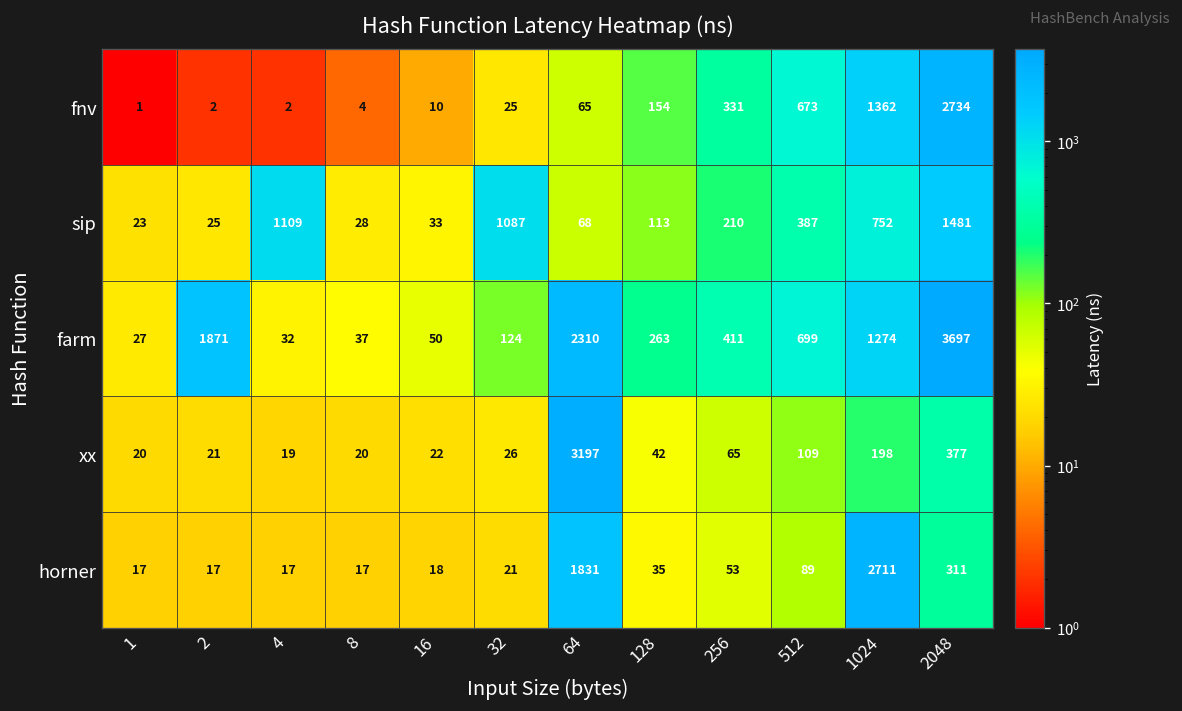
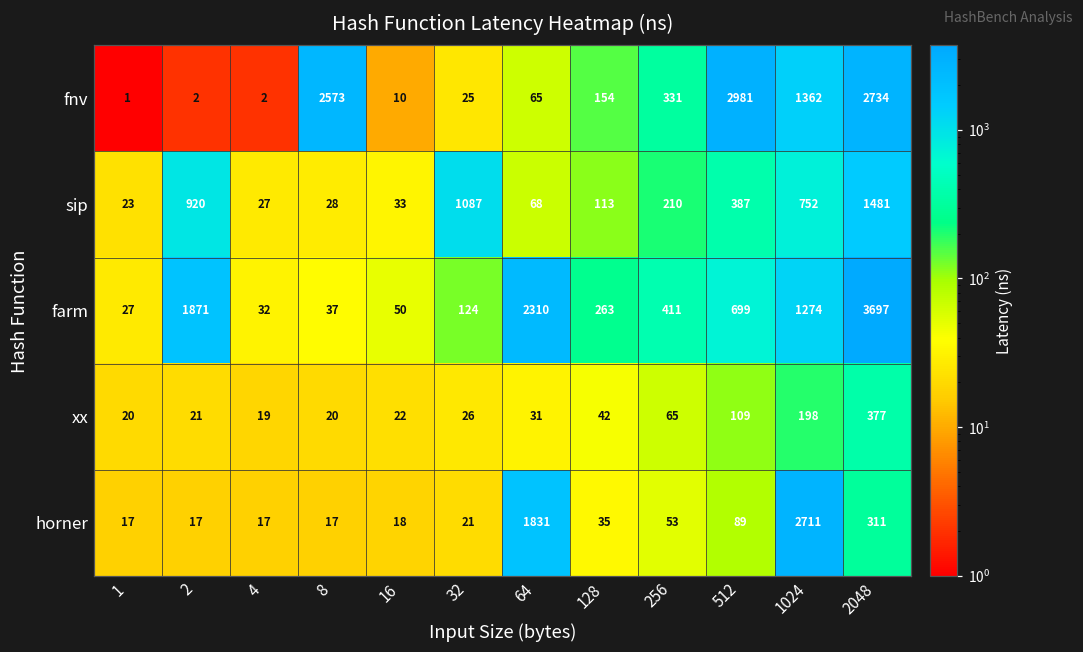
  {
    "fnv": {
      "1": 1,
      "2": 2,
      "4": 2,
-     "8": 4,
+     "8": 2573,
      "16": 10,
      "32": 25,
      "64": 65,
      "128": 154,
      "256": 331,
-     "512": 673,
+     "512": 2981,
      "1024": 1362,
      "2048": 2734
    },
    "sip": {
      "1": 23,
-     "2": 25,
-     "4": 1109,
+     "2": 920,
+     "4": 27,
      "8": 28,
      "16": 33,
      "32": 1087,
      "64": 68,
      "128": 113,
      "256": 210,
      "512": 387,
      "1024": 752,
      "2048": 1481
    },
    "farm": {
      "1": 27,
      "2": 1871,
      "4": 32,
      "8": 37,
      "16": 50,
      "32": 124,
      "64": 2310,
      "128": 263,
      "256": 411,
      "512": 699,
      "1024": 1274,
      "2048": 3697
    },
    "xx": {
      "1": 20,
      "2": 21,
      "4": 19,
      "8": 20,
      "16": 22,
      "32": 26,
-     "64": 3197,
+     "64": 31,
      "128": 42,
      "256": 65,
      "512": 109,
      "1024": 198,
      "2048": 377
    },
    "horner": {
      "1": 17,
      "2": 17,
      "4": 17,
      "8": 17,
      "16": 18,
      "32": 21,
      "64": 1831,
      "128": 35,
      "256": 53,
      "512": 89,
      "1024": 2711,
      "2048": 311
    }
  }
